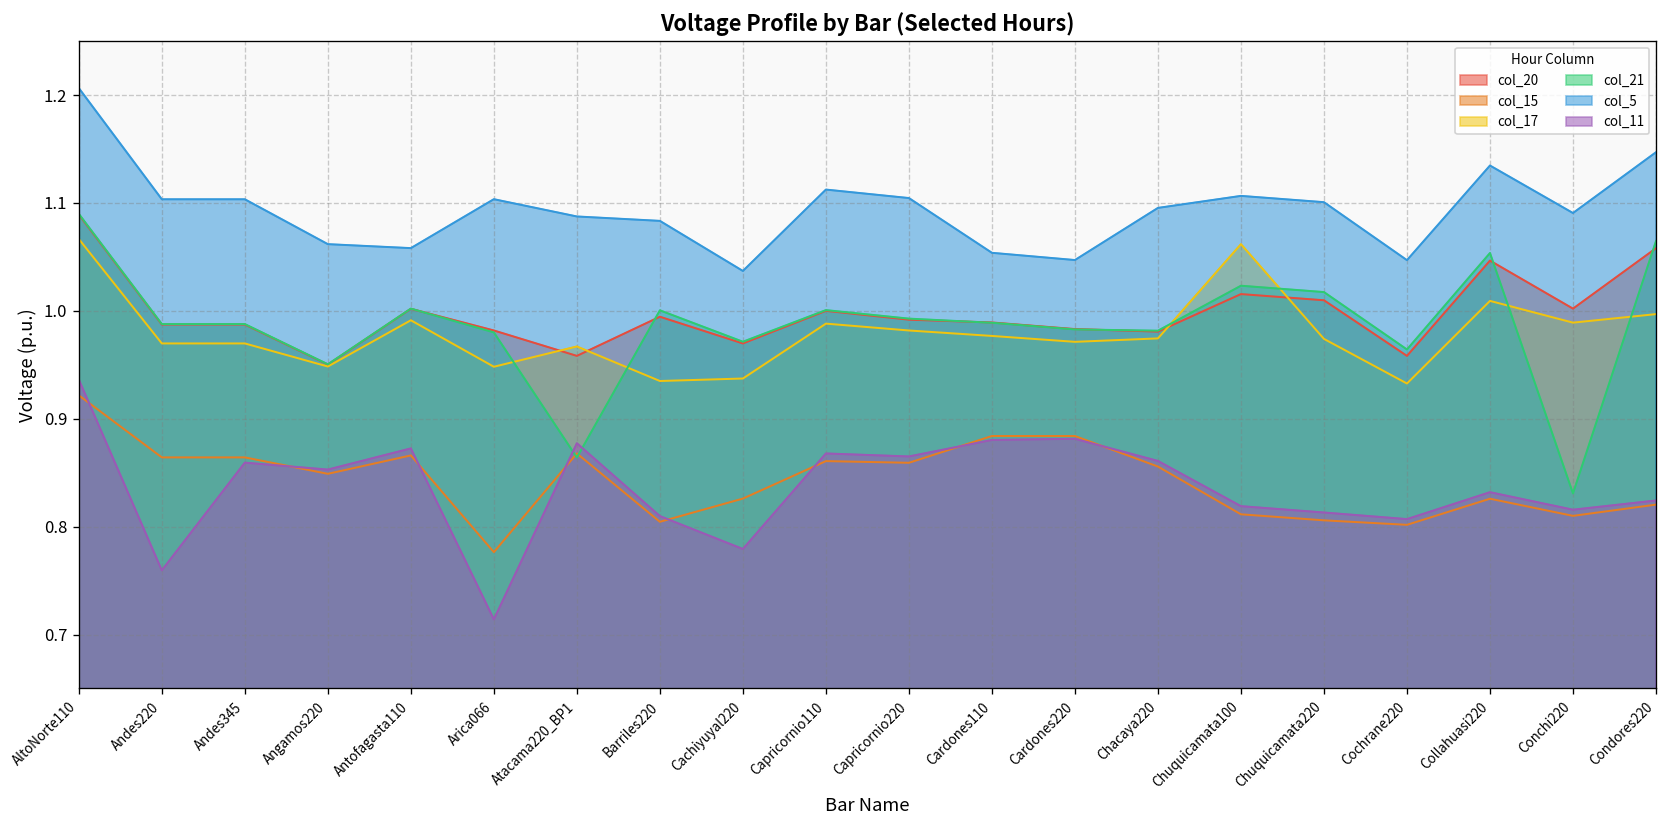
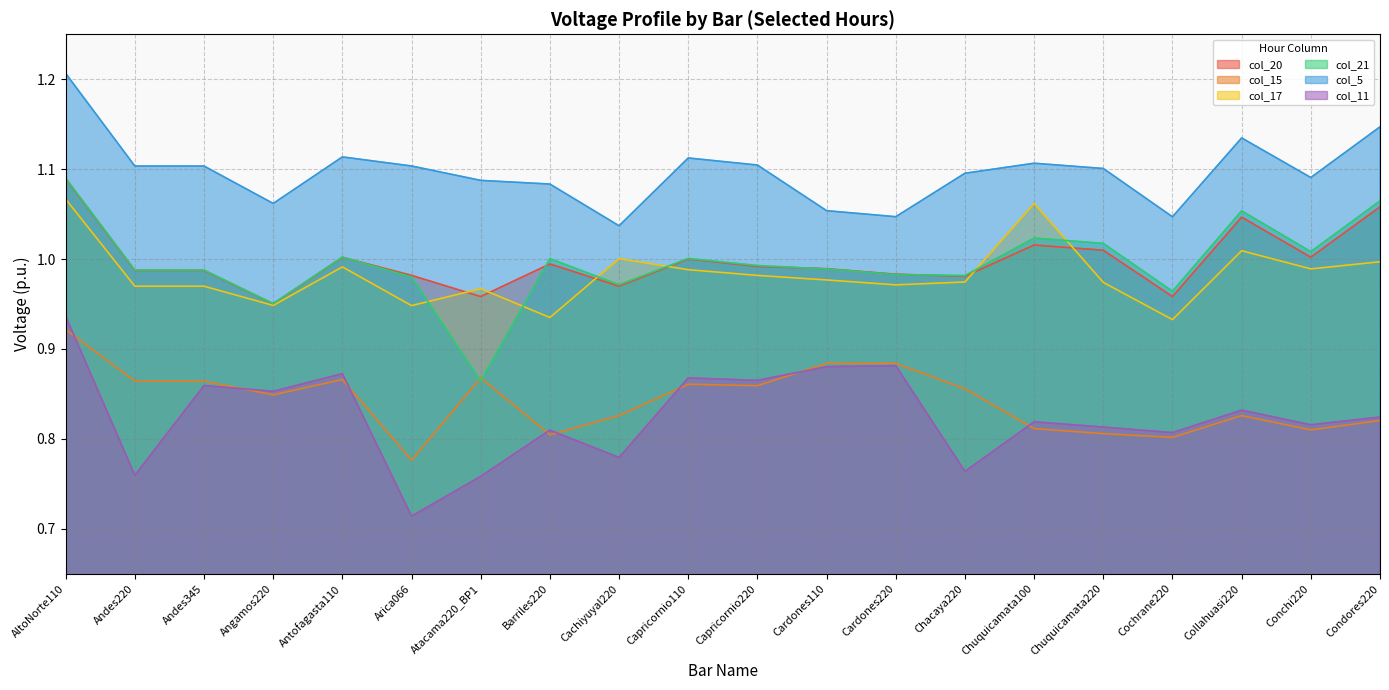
  {
    "col_17": {
      "AltoNorte110": 1.07,
      "Andes220": 0.97,
      "Andes345": 0.97,
      "Antofagasta110": 0.99,
      "Arica066": 0.95,
      "Atacama220_BP1": 0.97,
      "Barriles220": 0.93,
-     "Cachiyuyal220": 0.94,
+     "Cachiyuyal220": 1.00,
      "Capricornio110": 0.99,
      "Capricornio220": 0.98,
      "Cardones110": 0.98,
      "Cardones220": 0.97,
      "Chacaya220": 0.97,
      "Chuquicamata100": 1.06,
      "Chuquicamata220": 0.97,
      "Cochrane220": 0.93,
      "Collahuasi220": 1.01,
      "Conchi220": 0.99,
      "Condores220": 1.00
    },
    "col_21": {
      "Atacama220_BP1": 0.86,
      "Barriles220": 1.00,
      "Chuquicamata100": 1.02,
      "Chuquicamata220": 1.02,
      "Cochrane220": 0.96,
      "Collahuasi220": 1.05,
-     "Conchi220": 0.83,
+     "Conchi220": 1.01,
      "Condores220": 1.06
    },
    "col_5": {
      "AltoNorte110": 1.21,
      "Andes220": 1.10,
      "Andes345": 1.10,
      "Angamos220": 1.06,
-     "Antofagasta110": 1.06,
+     "Antofagasta110": 1.11,
      "Arica066": 1.10,
      "Atacama220_BP1": 1.09,
      "Barriles220": 1.08,
      "Cachiyuyal220": 1.04,
      "Capricornio110": 1.11,
      "Capricornio220": 1.10,
      "Cardones110": 1.05,
      "Cardones220": 1.05,
      "Chacaya220": 1.10,
      "Chuquicamata100": 1.11,
      "Chuquicamata220": 1.10,
      "Cochrane220": 1.05,
      "Collahuasi220": 1.13,
      "Conchi220": 1.09,
      "Condores220": 1.15
    },
    "col_11": {
      "AltoNorte110": 0.94,
      "Andes220": 0.76,
      "Andes345": 0.86,
      "Angamos220": 0.85,
      "Antofagasta110": 0.87,
      "Arica066": 0.71,
-     "Atacama220_BP1": 0.88,
+     "Atacama220_BP1": 0.76,
      "Barriles220": 0.81,
      "Cachiyuyal220": 0.78,
      "Capricornio110": 0.87,
      "Capricornio220": 0.87,
      "Cardones110": 0.88,
-     "Chacaya220": 0.86,
+     "Chacaya220": 0.76,
      "Chuquicamata100": 0.82,
      "Chuquicamata220": 0.81,
      "Cochrane220": 0.81,
      "Collahuasi220": 0.83,
      "Conchi220": 0.82,
      "Condores220": 0.82
    }
  }
